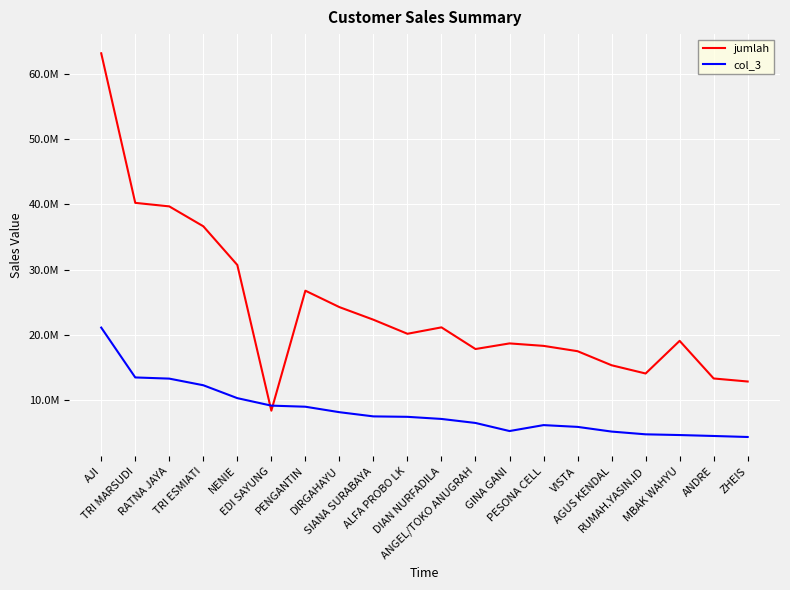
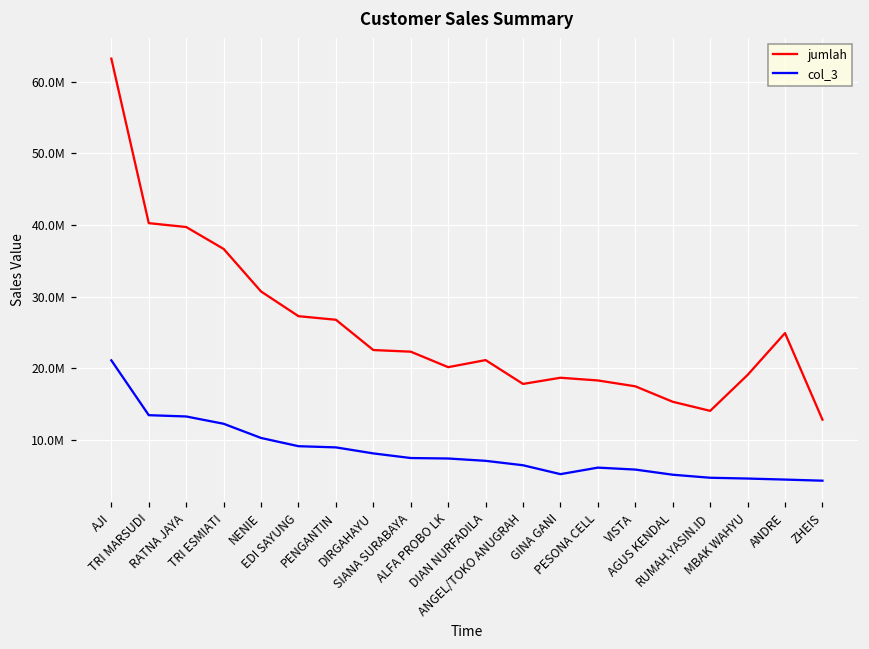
  {
    "jumlah": {
      "AJI": 63000000,
      "TRI MARSUDI": 40000000,
      "RATNA JAYA": 40000000,
      "TRI ESMIATI": 37000000,
      "NENIE": 31000000,
-     "EDI SAYUNG": 8000000,
+     "EDI SAYUNG": 27000000,
      "PENGANTIN": 27000000,
-     "DIRGAHAYU": 24000000,
+     "DIRGAHAYU": 23000000,
      "SIANA SURABAYA": 22000000,
      "ALFA PROBO LK": 20000000,
      "DIAN NURFADILA": 21000000,
      "ANGEL/TOKO ANUGRAH": 18000000,
      "GINA GANI": 19000000,
      "PESONA CELL": 18000000,
      "VISTA": 17000000,
      "AGUS KENDAL": 15000000,
      "RUMAH.YASIN.ID": 14000000,
      "MBAK WAHYU": 19000000,
-     "ANDRE": 13000000,
+     "ANDRE": 25000000,
      "ZHEIS": 13000000
    },
    "col_3": {
      "AJI": 21000000,
      "TRI MARSUDI": 13000000,
      "RATNA JAYA": 13000000,
      "TRI ESMIATI": 12000000,
      "NENIE": 10000000,
      "EDI SAYUNG": 9000000,
      "PENGANTIN": 9000000,
      "DIRGAHAYU": 8000000,
      "SIANA SURABAYA": 7000000,
      "ALFA PROBO LK": 7000000,
      "DIAN NURFADILA": 7000000,
      "ANGEL/TOKO ANUGRAH": 6000000,
      "GINA GANI": 5000000,
      "PESONA CELL": 6000000,
      "VISTA": 6000000,
      "AGUS KENDAL": 5000000,
      "RUMAH.YASIN.ID": 5000000,
      "MBAK WAHYU": 5000000,
      "ANDRE": 4000000,
      "ZHEIS": 4000000
    }
  }
